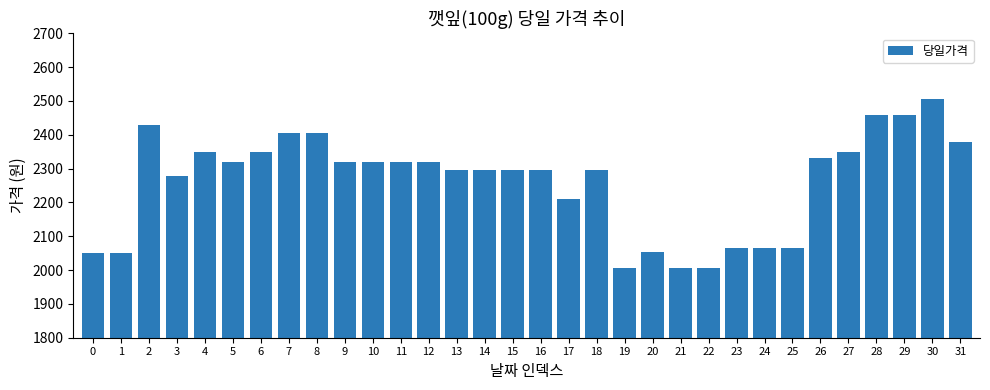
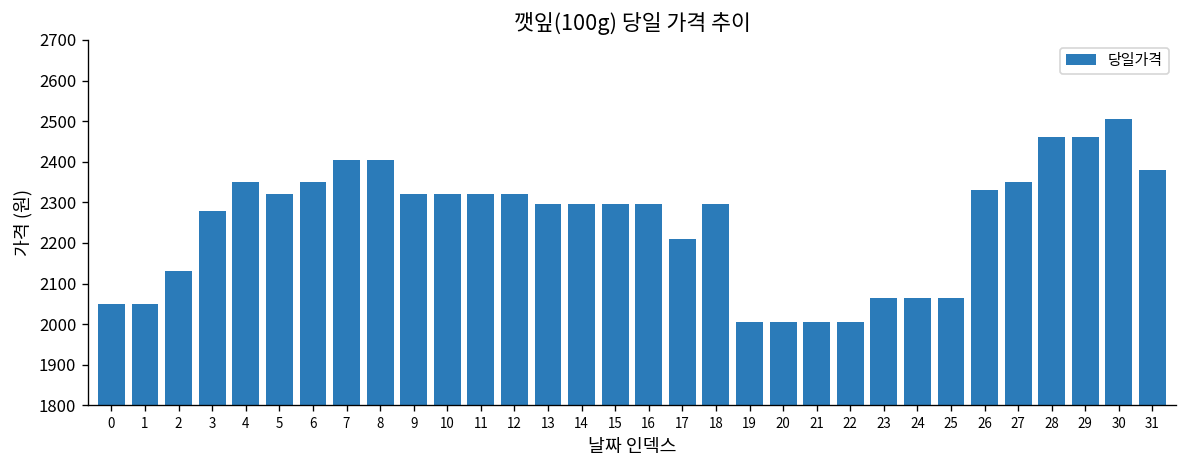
  {
    "0": 2050,
    "1": 2050,
-   "2": 2430,
+   "2": 2130,
    "3": 2280,
    "4": 2350,
    "5": 2320,
    "6": 2350,
    "7": 2410,
    "8": 2410,
    "9": 2320,
    "10": 2320,
    "11": 2320,
    "12": 2320,
    "13": 2300,
    "14": 2300,
    "15": 2300,
    "16": 2300,
    "17": 2210,
    "18": 2300,
    "19": 2010,
-   "20": 2050,
+   "20": 2010,
    "21": 2010,
    "22": 2010,
    "23": 2070,
    "24": 2070,
    "25": 2070,
    "26": 2330,
    "27": 2350,
    "28": 2460,
    "29": 2460,
    "30": 2510,
    "31": 2380
  }
